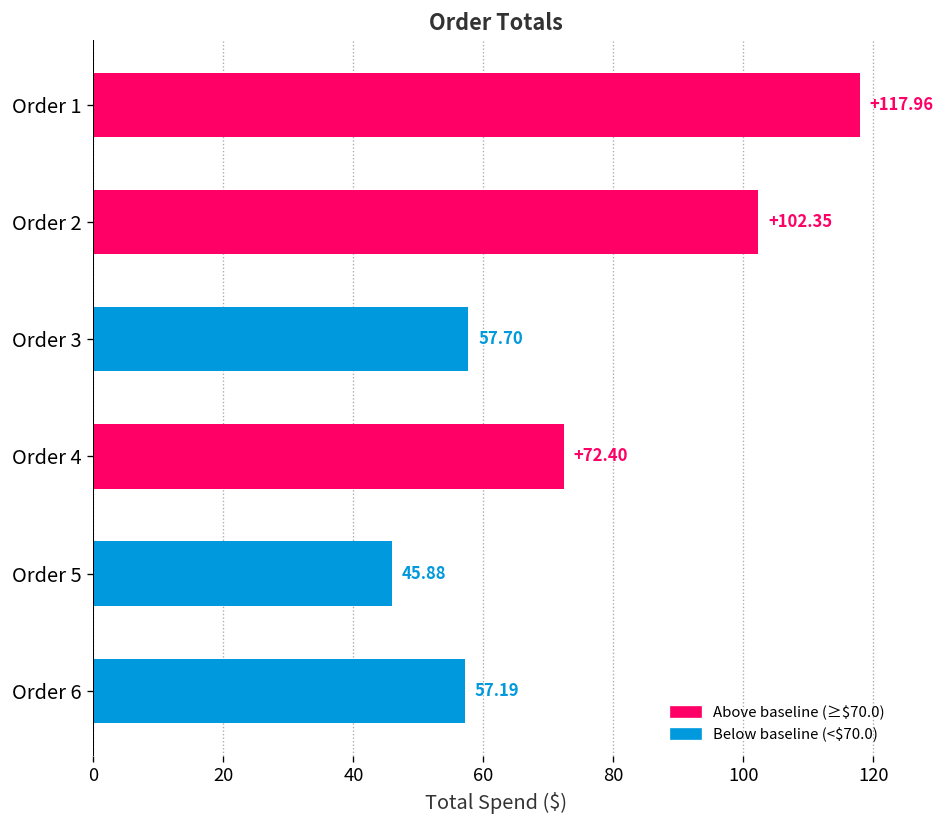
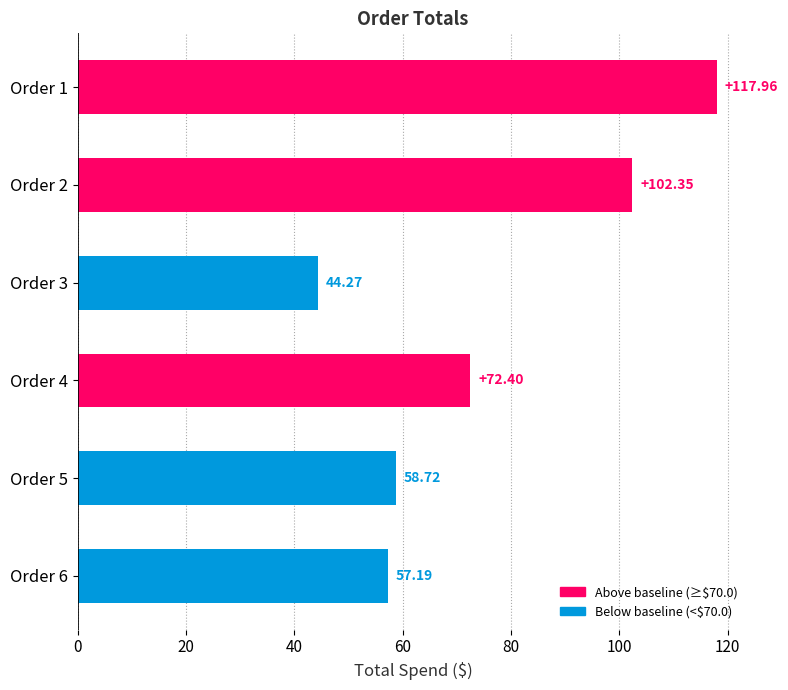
  {
    "Order 1": "+117.96",
    "Order 2": "+102.35",
-   "Order 3": "57.70",
+   "Order 3": "44.27",
    "Order 4": "+72.40",
-   "Order 5": "45.88",
+   "Order 5": "58.72",
    "Order 6": "57.19"
  }
